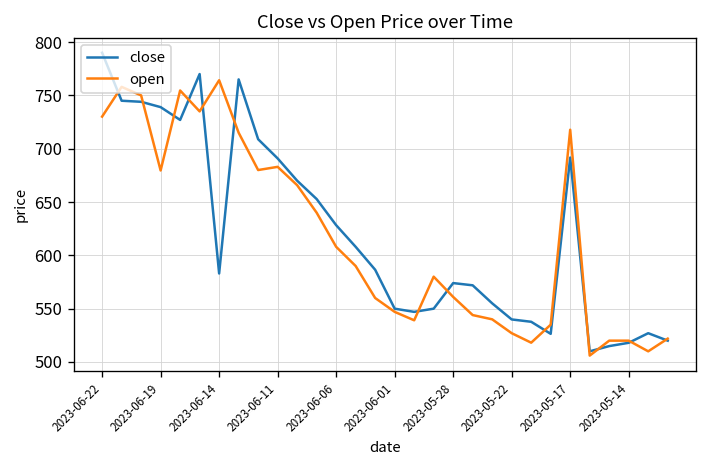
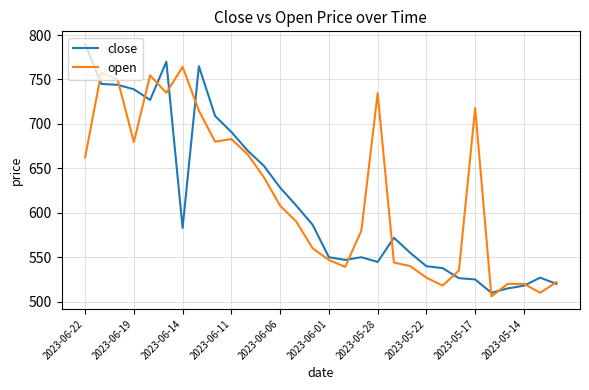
  {
    "close": {
      "2023-06-19": 740,
      "2023-06-14": 580,
      "2023-06-11": 690,
      "2023-06-06": 630,
      "2023-06-01": 550,
-     "2023-05-28": 570,
+     "2023-05-28": 540,
      "2023-05-22": 540,
-     "2023-05-17": 690
+     "2023-05-17": 530
    },
    "open": {
-     "2023-06-22": 730,
+     "2023-06-22": 660,
      "2023-06-19": 680,
      "2023-06-14": 760,
      "2023-06-11": 680,
      "2023-06-06": 610,
      "2023-06-01": 550,
-     "2023-05-28": 560,
+     "2023-05-28": 730,
      "2023-05-22": 530,
      "2023-05-17": 720
    }
  }
